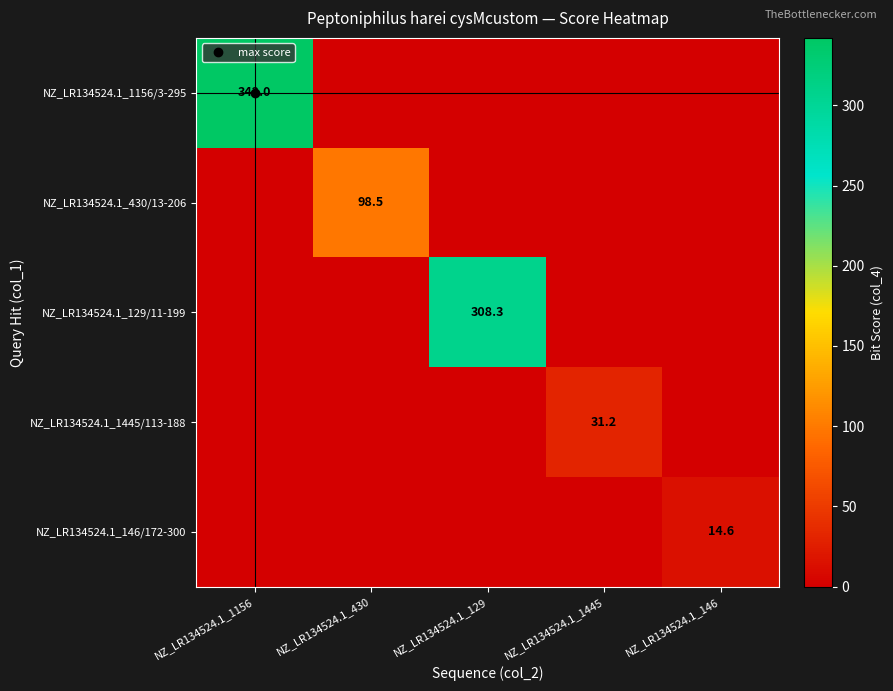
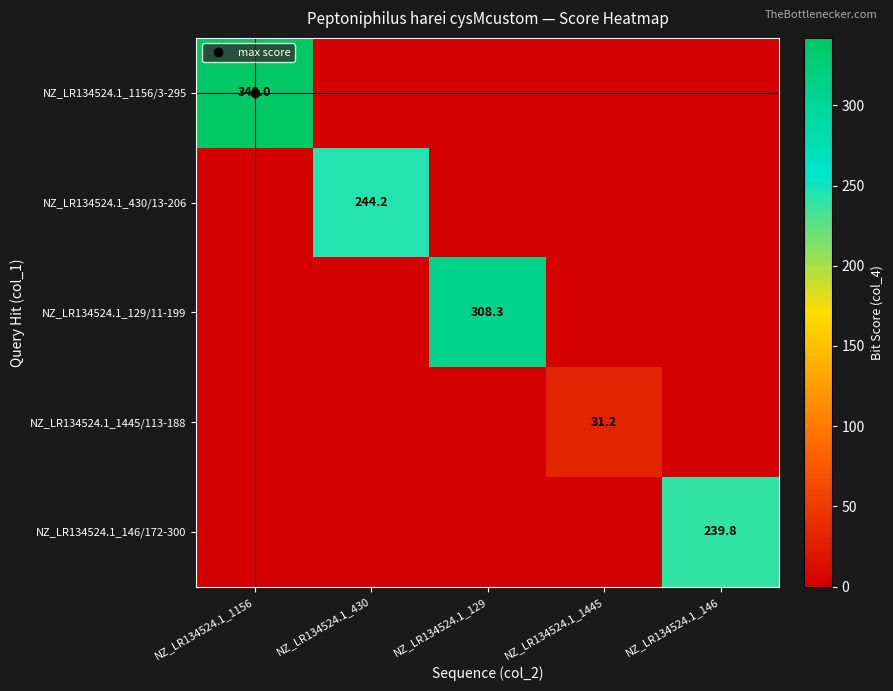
  {
    "NZ_LR134524.1_430/13-206": {
-     "NZ_LR134524.1_430": 98.5
+     "NZ_LR134524.1_430": 244.2
    },
    "NZ_LR134524.1_129/11-199": {
      "NZ_LR134524.1_129": 308.3
    },
    "NZ_LR134524.1_1445/113-188": {
      "NZ_LR134524.1_1445": 31.2
    },
    "NZ_LR134524.1_146/172-300": {
-     "NZ_LR134524.1_146": 14.6
+     "NZ_LR134524.1_146": 239.8
    }
  }
